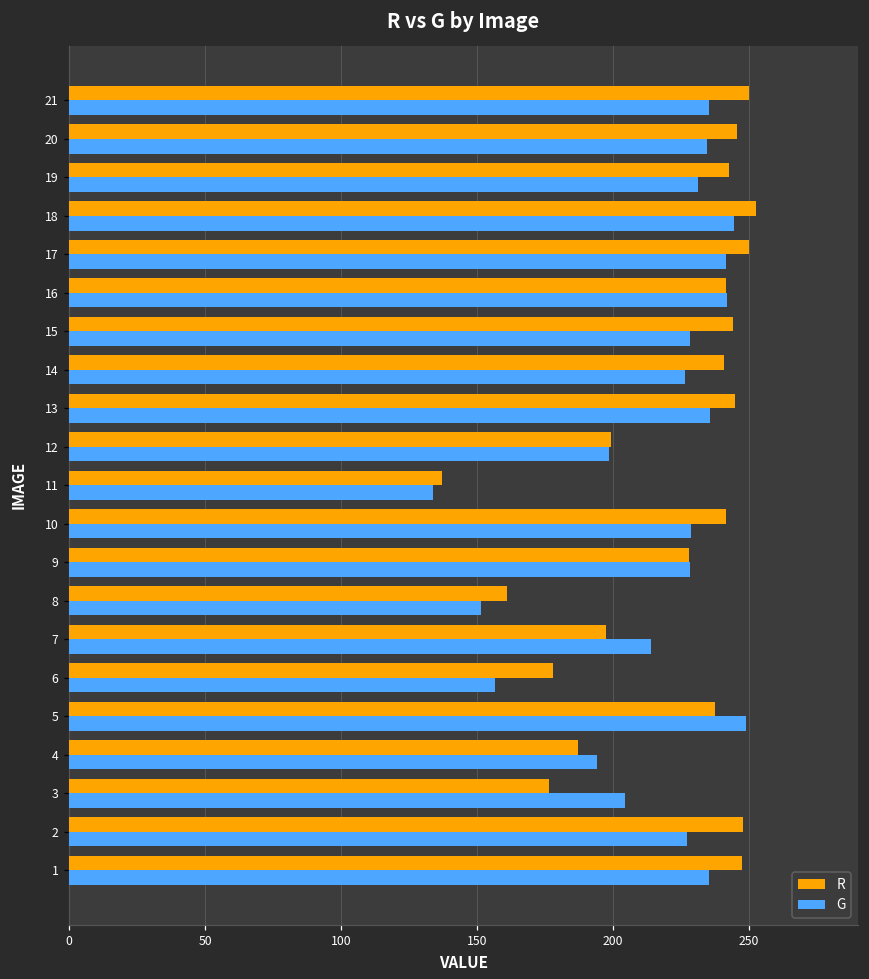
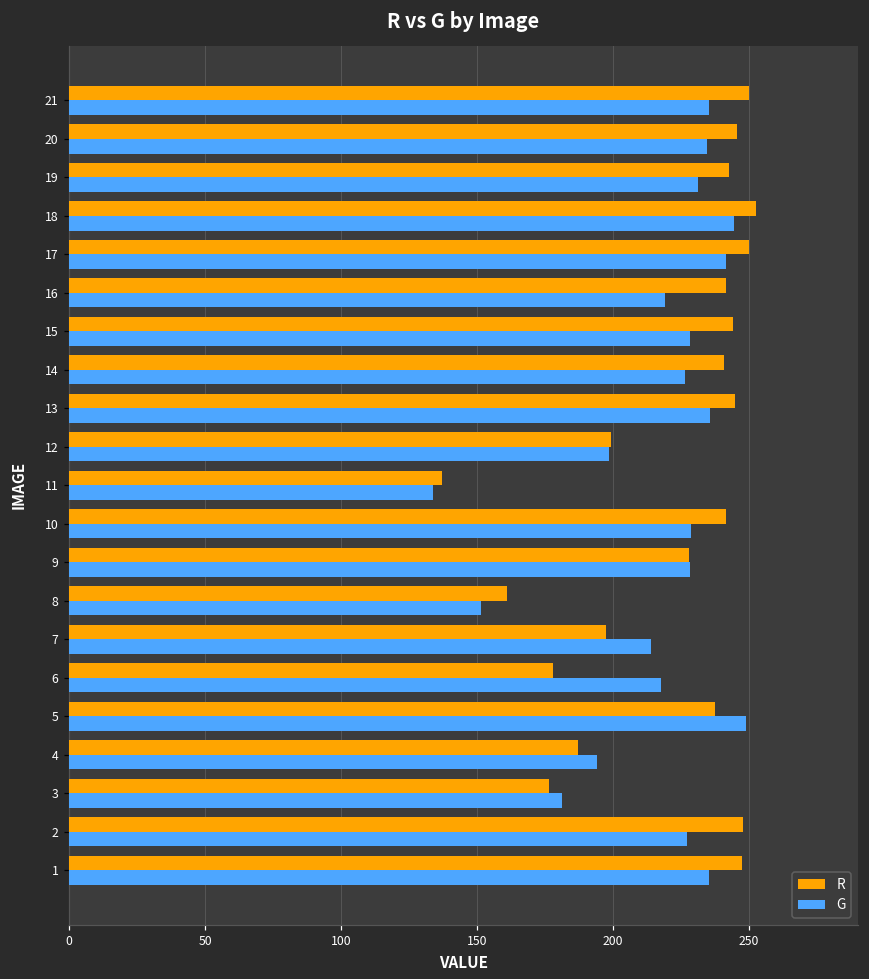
  {
    "R": {
      "21": 250,
      "20": 246,
      "19": 243,
      "18": 253,
      "17": 250,
      "16": 242,
      "15": 244,
      "14": 241,
      "13": 245,
      "12": 199,
      "11": 137,
      "10": 241,
      "9": 228,
      "8": 161,
      "7": 197,
      "6": 178,
      "5": 237,
      "4": 187,
      "3": 176,
      "2": 248,
      "1": 247
    },
    "G": {
      "21": 235,
      "20": 234,
      "19": 231,
      "18": 244,
      "17": 241,
-     "16": 242,
+     "16": 219,
      "15": 228,
      "14": 226,
      "13": 236,
      "12": 199,
      "11": 134,
      "10": 229,
      "9": 228,
      "8": 151,
      "7": 214,
-     "6": 157,
+     "6": 218,
      "5": 249,
      "4": 194,
-     "3": 204,
+     "3": 181,
      "2": 227,
      "1": 235
    }
  }
